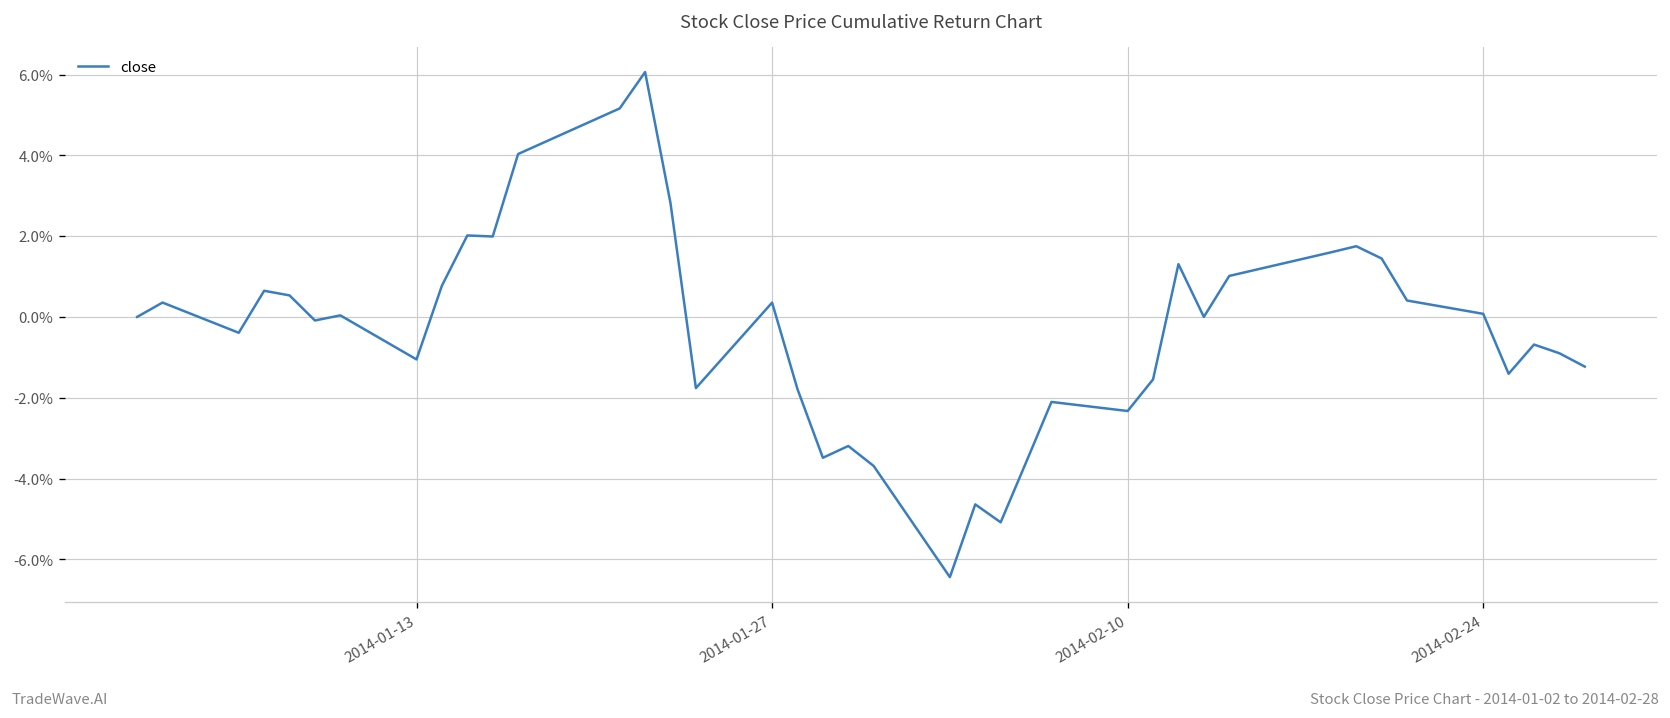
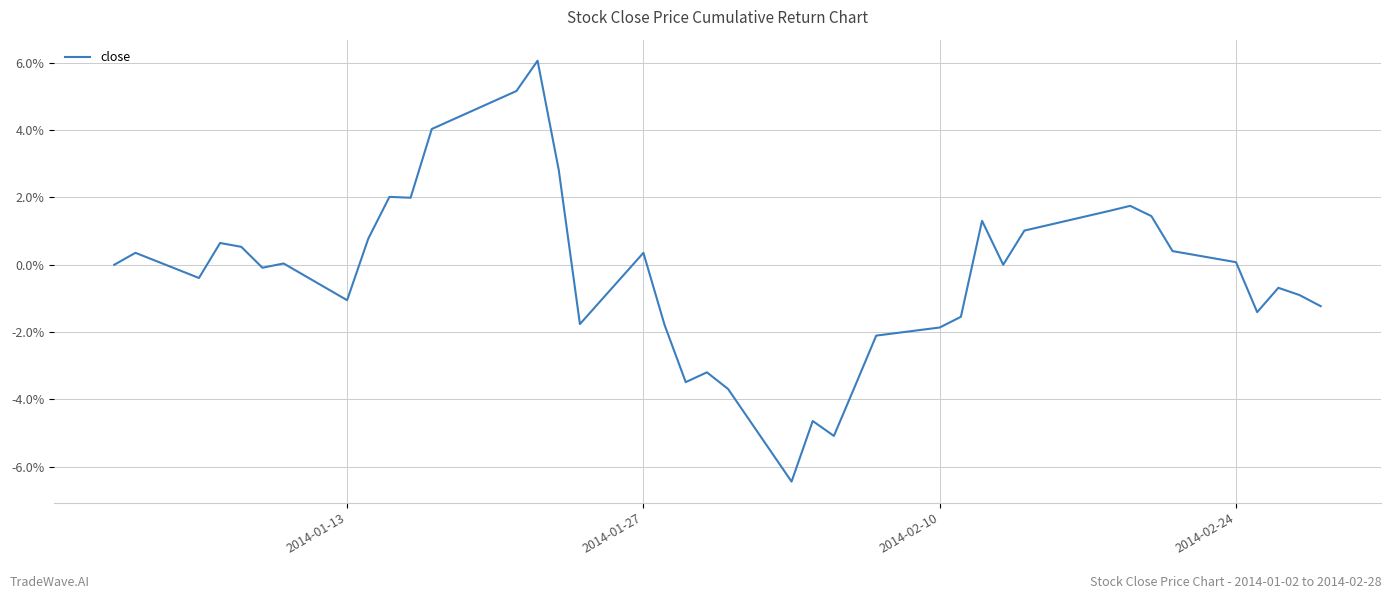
  {
    "2014-01-13": "-1.1%",
    "2014-01-27": "0.4%",
-   "2014-02-10": "-2.3%",
+   "2014-02-10": "-1.9%",
    "2014-02-24": "0.1%"
  }
